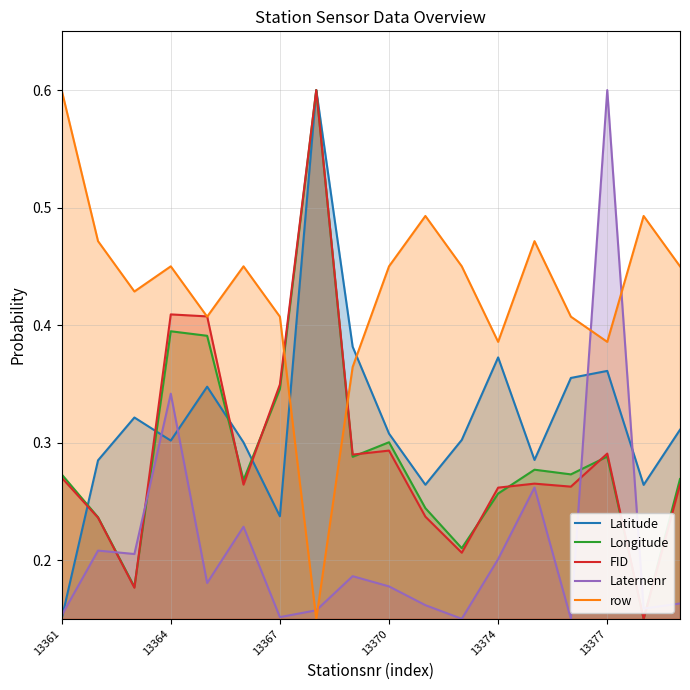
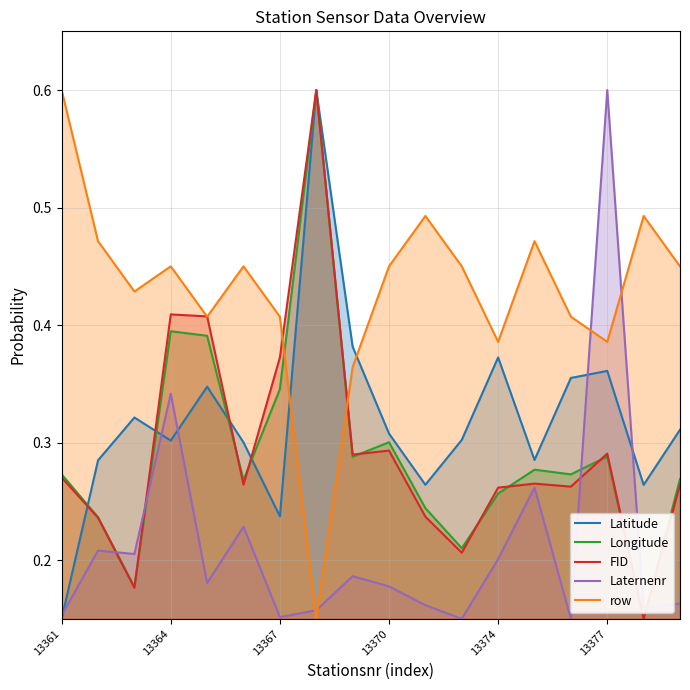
  {
    "Latitude": {
      "13361": 0.150,
      "13364": 0.302,
      "13367": 0.237,
      "13370": 0.308,
      "13374": 0.373,
      "13377": 0.361
    },
    "Longitude": {
      "13361": 0.273,
      "13364": 0.395,
      "13367": 0.346,
      "13370": 0.300,
      "13374": 0.257,
      "13377": 0.288
    },
    "FID": {
      "13361": 0.270,
      "13364": 0.409,
-     "13367": 0.349,
+     "13367": 0.372,
      "13370": 0.293,
      "13374": 0.262,
      "13377": 0.291
    },
    "Laternenr": {
      "13361": 0.153,
      "13364": 0.342,
      "13367": 0.151,
      "13370": 0.178,
      "13374": 0.201,
      "13377": 0.600
    },
    "row": {
      "13361": 0.600,
      "13364": 0.450,
      "13367": 0.407,
      "13370": 0.450,
      "13374": 0.386,
      "13377": 0.386
    }
  }
